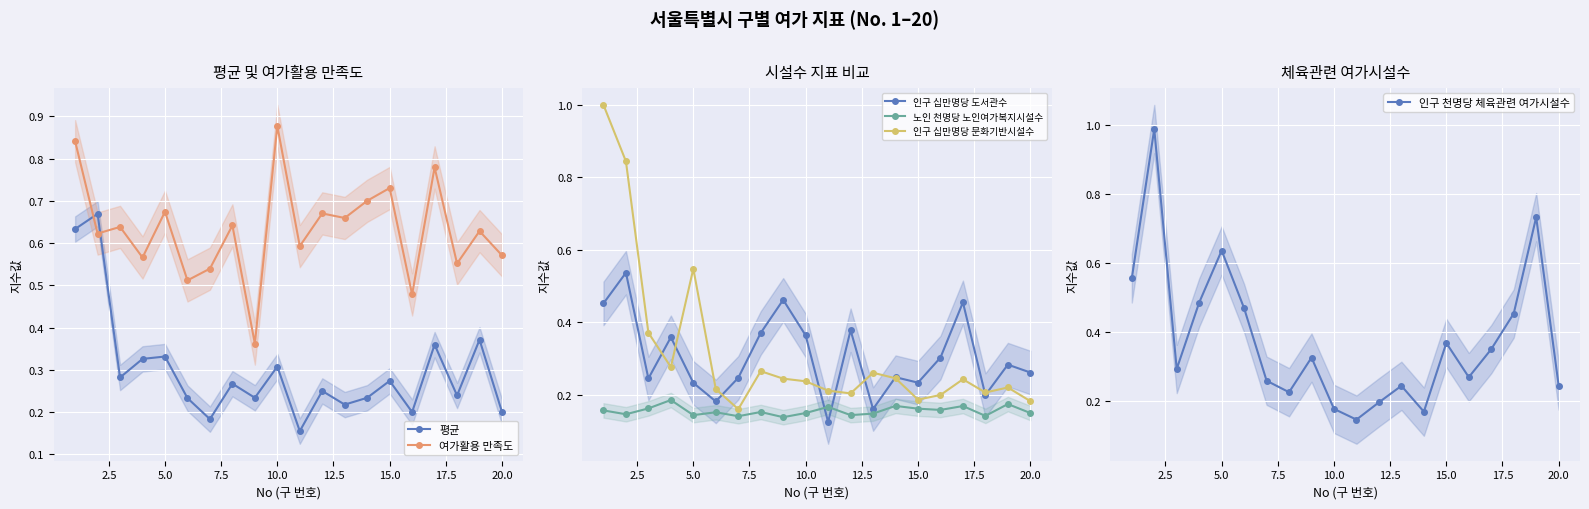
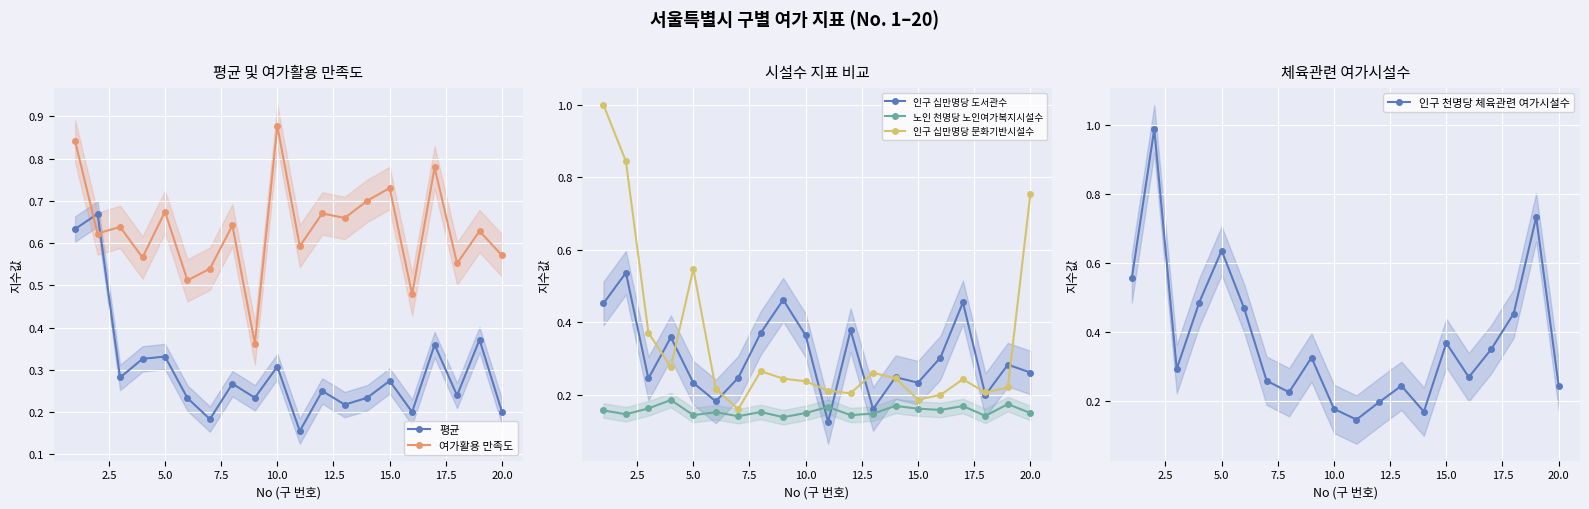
  {
    "시설수 지표 비교": {
      "인구 십만명당 문화기반시설수": {
        "5.0": 0.55,
        "10.0": 0.24,
-       "20.0": 0.18
+       "20.0": 0.75
      }
    }
  }
